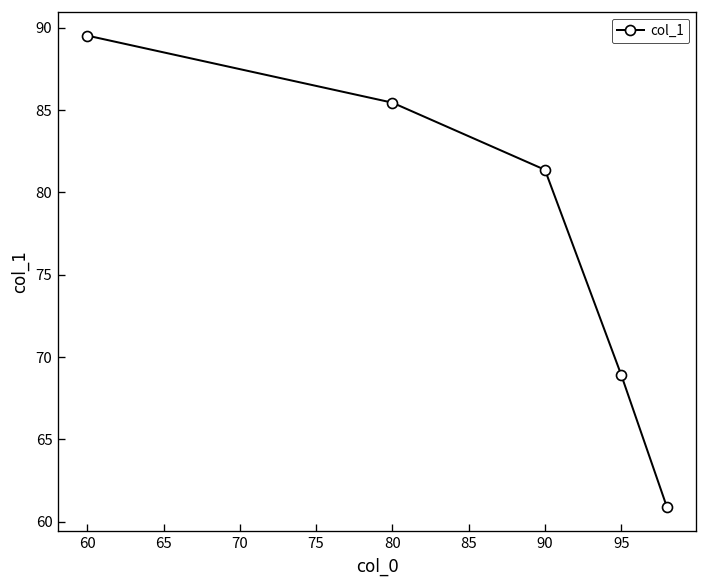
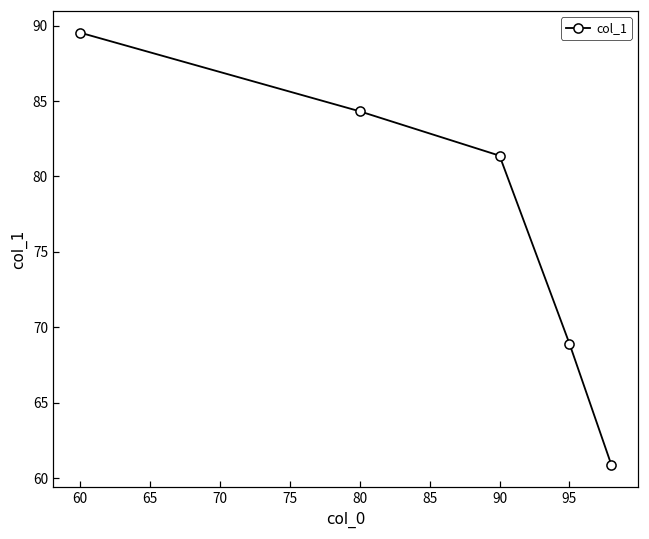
  {
    "60": 89.5,
-   "80": 85.5,
+   "80": 84.3,
    "90": 81.4,
    "95": 68.9
  }
